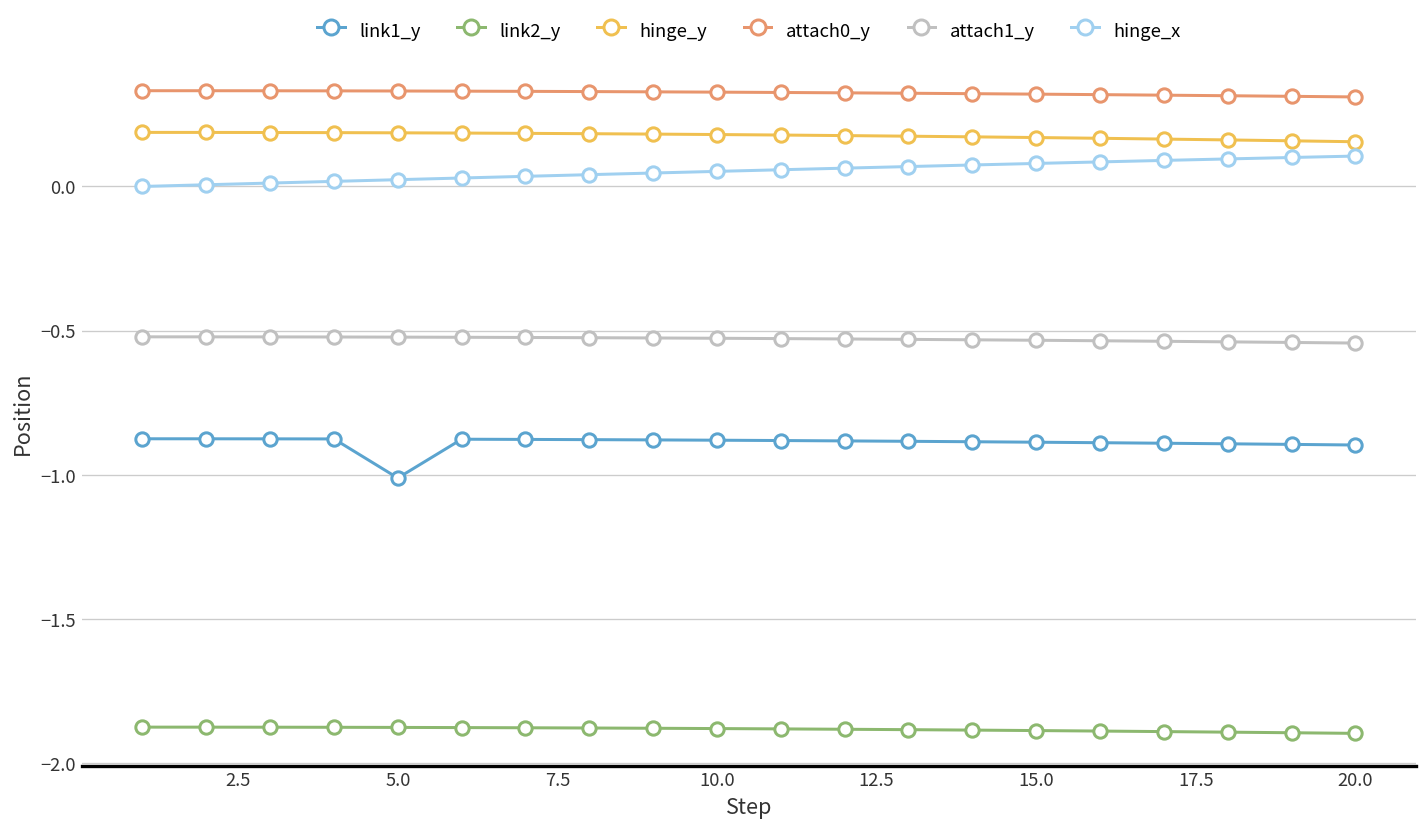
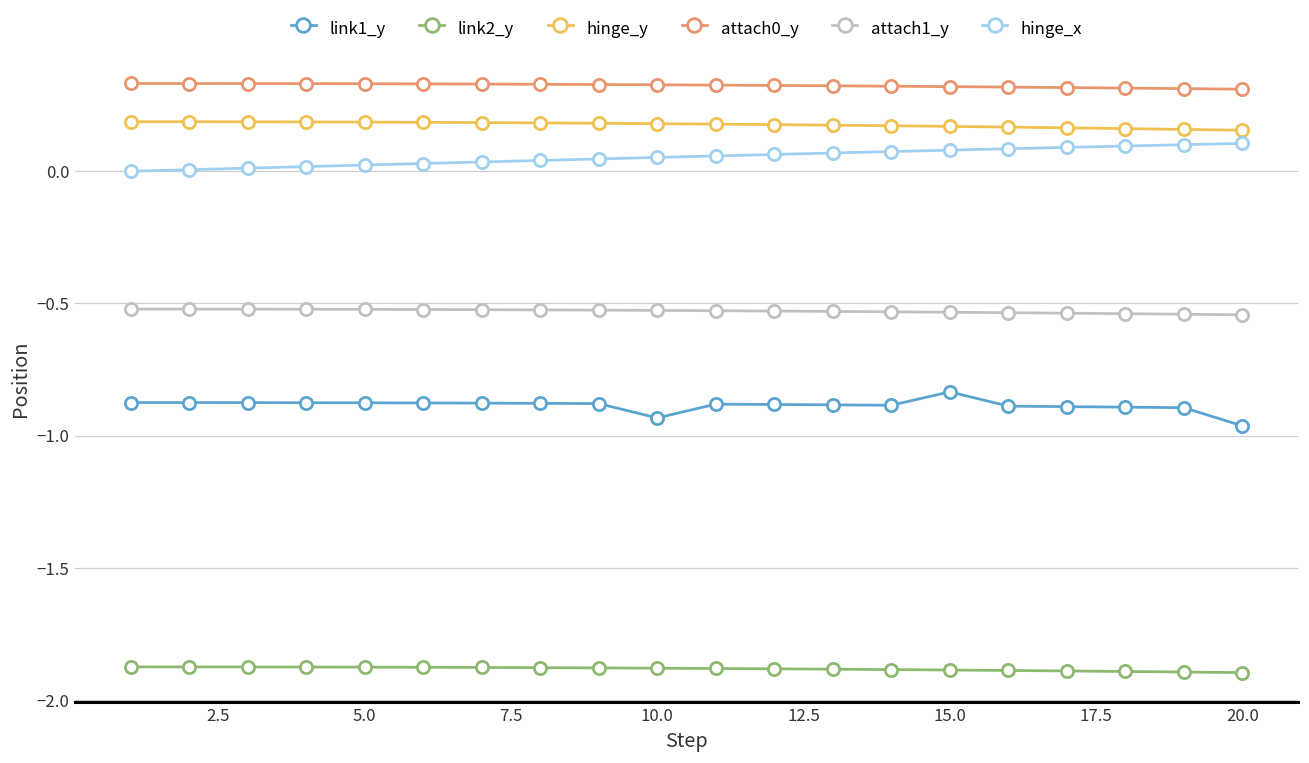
  {
    "link1_y": {
-     "5.0": -1.01,
-     "10.0": -0.88,
-     "15.0": -0.89,
-     "20.0": -0.90
+     "5.0": -0.88,
+     "10.0": -0.93,
+     "15.0": -0.83,
+     "20.0": -0.96
    },
    "link2_y": {
      "5.0": -1.88,
      "10.0": -1.88,
      "15.0": -1.89,
      "20.0": -1.90
    }
  }
